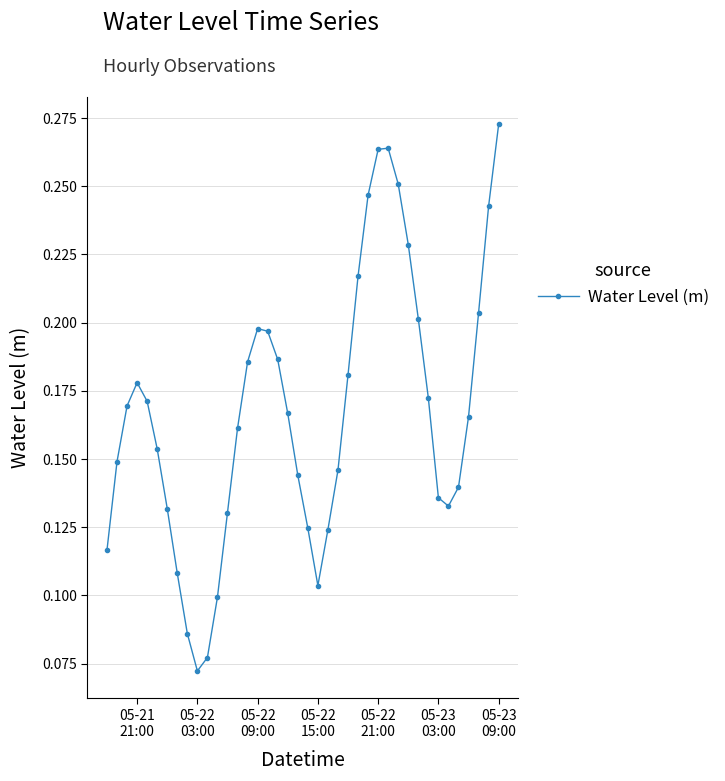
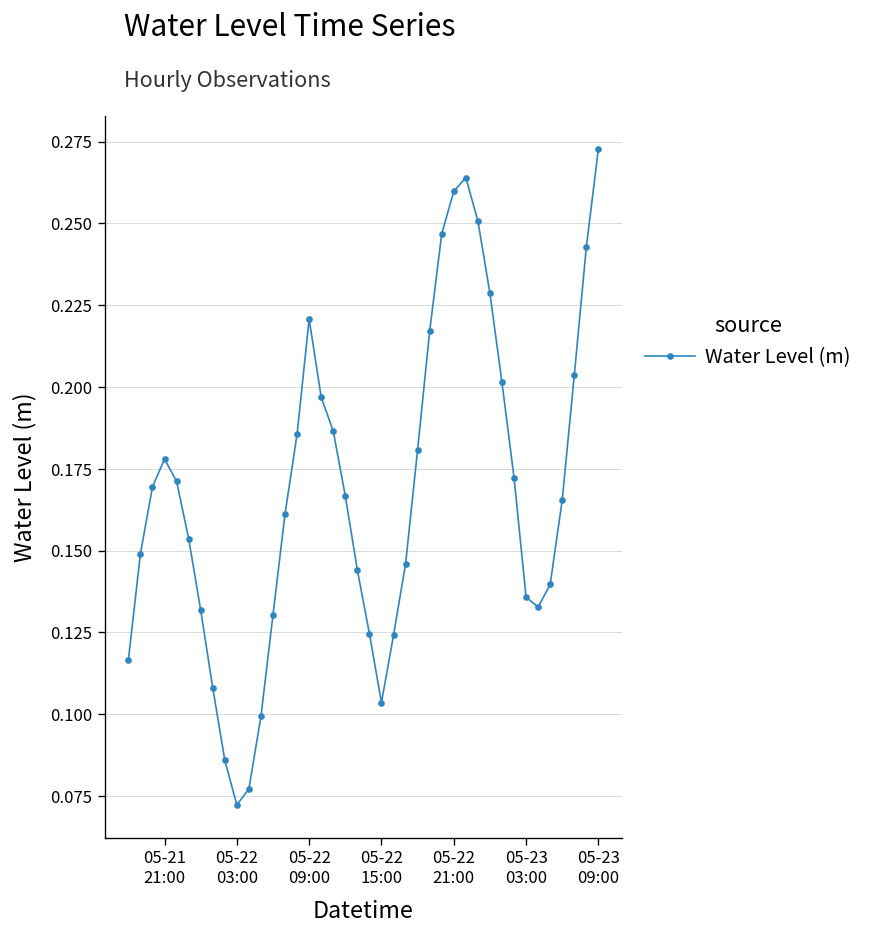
  {
    "05-21 21:00": 0.178,
    "05-22 03:00": 0.072,
-   "05-22 09:00": 0.198,
+   "05-22 09:00": 0.221,
    "05-22 15:00": 0.104,
-   "05-22 21:00": 0.264,
+   "05-22 21:00": 0.260,
    "05-23 03:00": 0.136,
    "05-23 09:00": 0.273
  }
